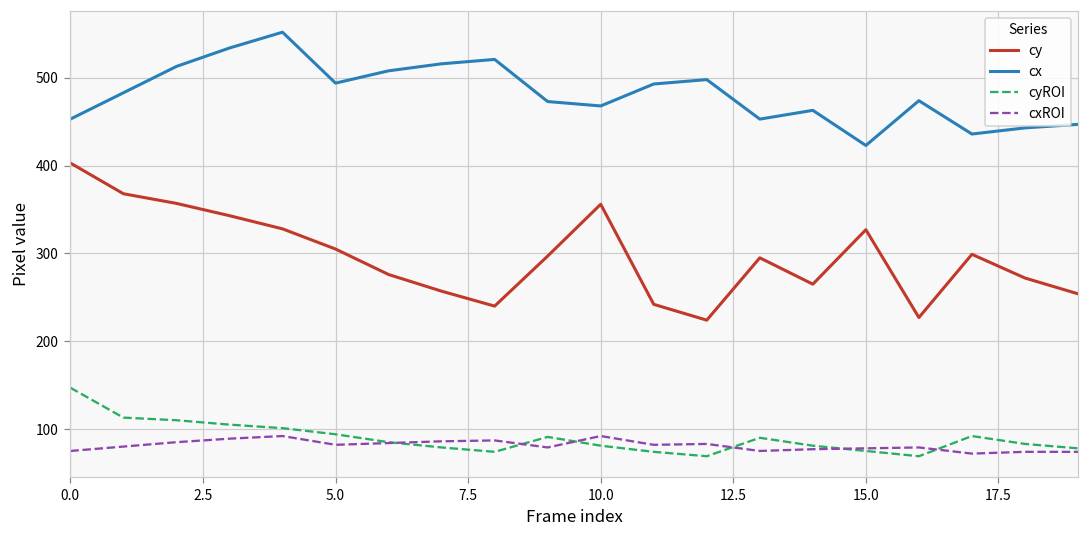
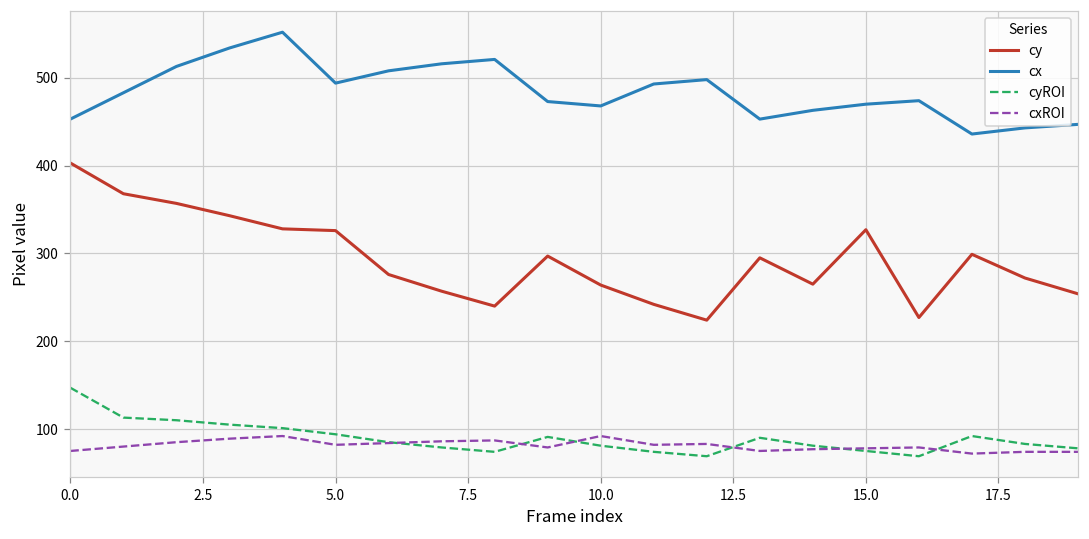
  {
    "cy": {
      "0.0": 400,
-     "5.0": 310,
-     "10.0": 360,
+     "5.0": 330,
+     "10.0": 260,
      "15.0": 330
    },
    "cx": {
      "0.0": 450,
      "5.0": 490,
      "10.0": 470,
-     "15.0": 420
+     "15.0": 470
    },
    "cyROI": {
      "0.0": 150,
      "5.0": 90,
      "10.0": 80
    },
    "cxROI": {
      "0.0": 80,
      "5.0": 80,
      "10.0": 90
    }
  }
